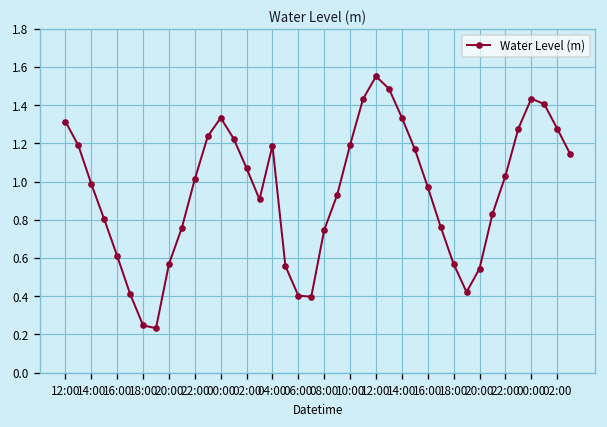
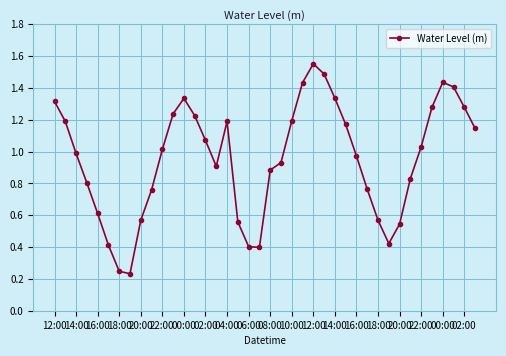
  {
    "04:00": 1.19,
    "06:00": 0.40,
-   "08:00": 0.75,
+   "08:00": 0.88,
    "10:00": 1.19
  }
